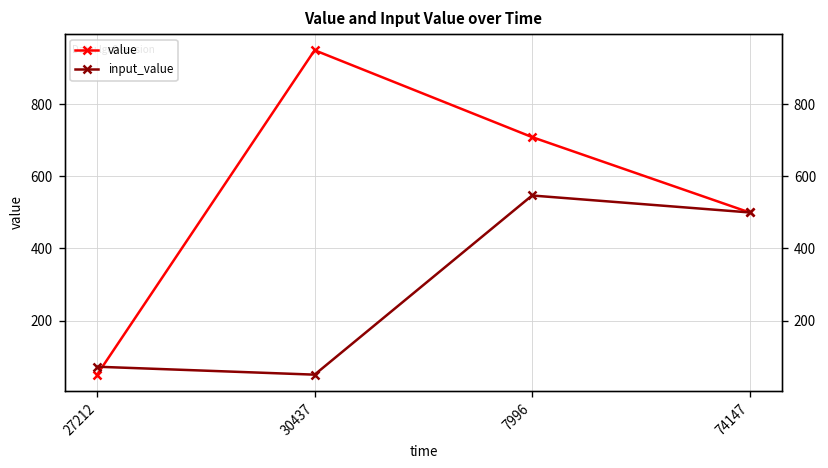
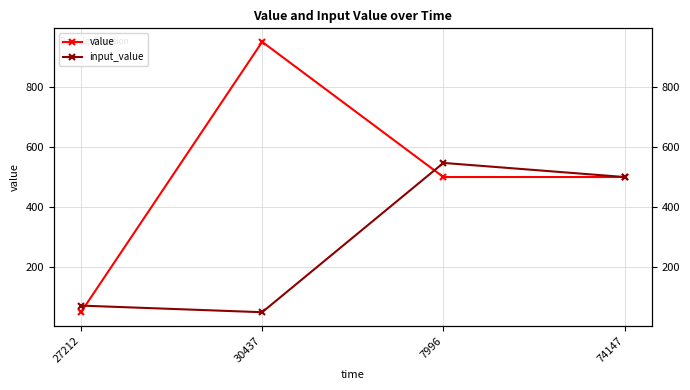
  {
    "value": {
      "27212": 50,
      "30437": 950,
-     "7996": 710
+     "7996": 500
    },
    "input_value": {
      "27212": 70,
      "30437": 50,
      "7996": 550
    }
  }
